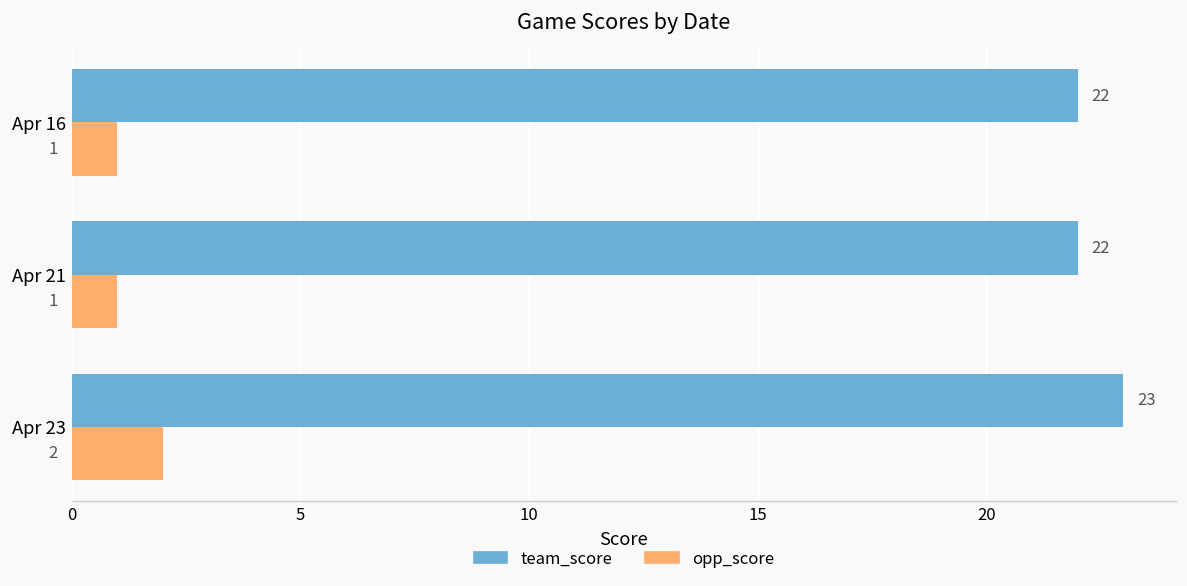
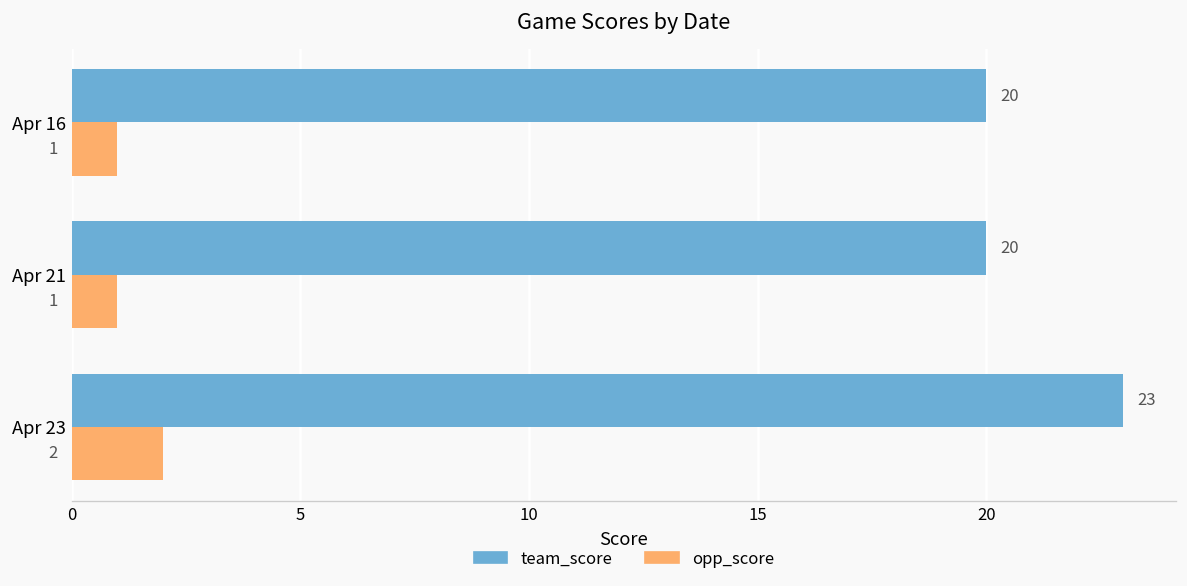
  {
    "team_score": {
-     "Apr 16": 22,
-     "Apr 21": 22,
+     "Apr 16": 20,
+     "Apr 21": 20,
      "Apr 23": 23
    },
    "opp_score": {
      "Apr 16": 1.0,
      "Apr 21": 1.0,
      "Apr 23": 2.0
    }
  }
